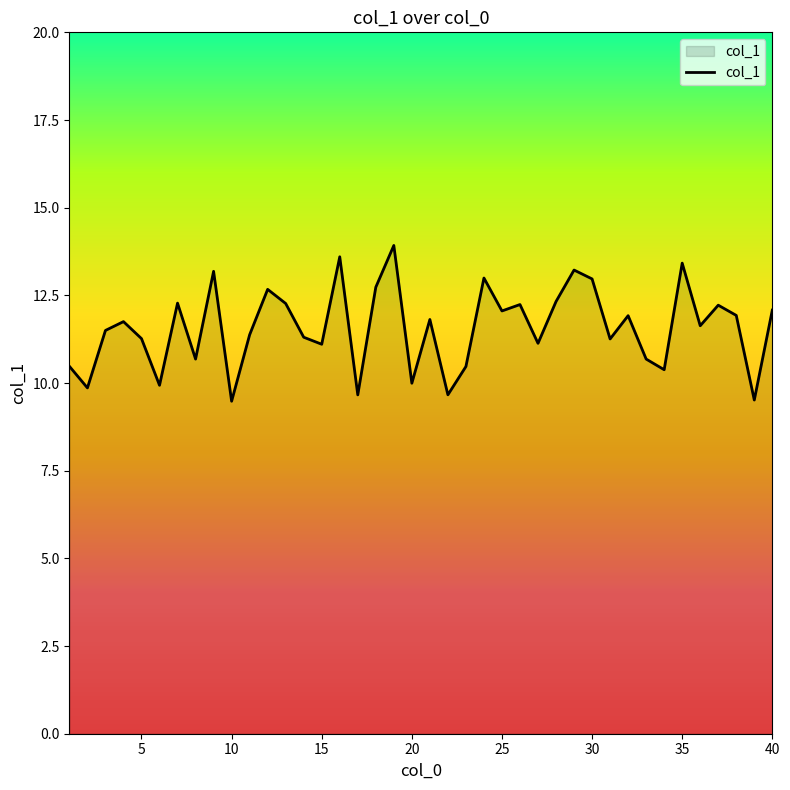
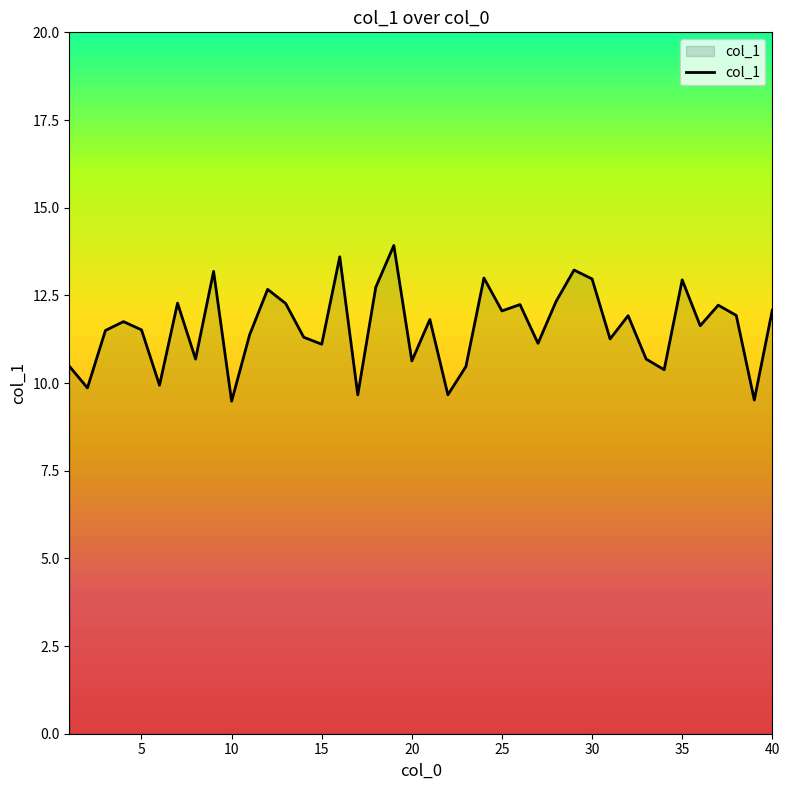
  {
-   "5": 11.3,
+   "5": 11.5,
    "10": 9.5,
    "15": 11.1,
-   "20": 10.0,
+   "20": 10.6,
    "25": 12.1,
    "30": 13.0,
-   "35": 13.4,
+   "35": 12.9,
    "40": 12.1
  }
